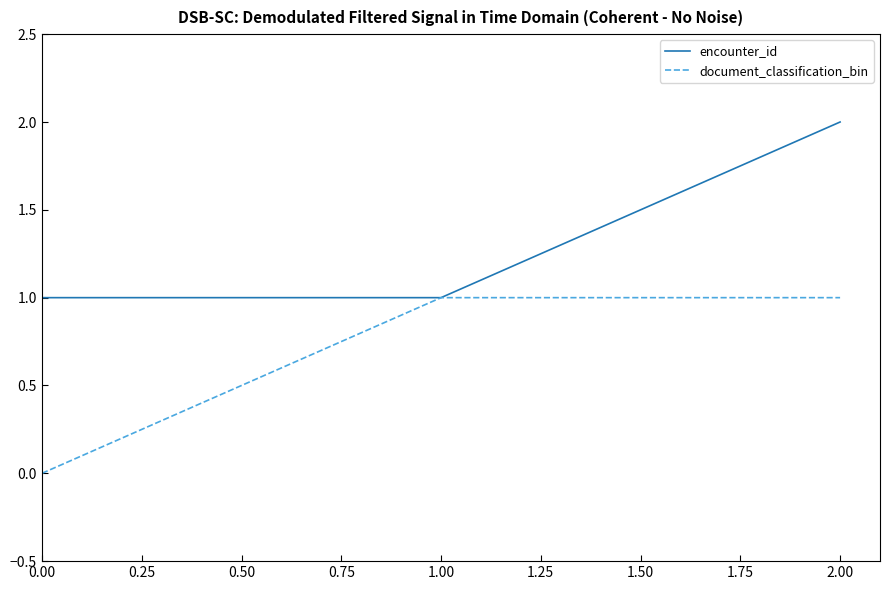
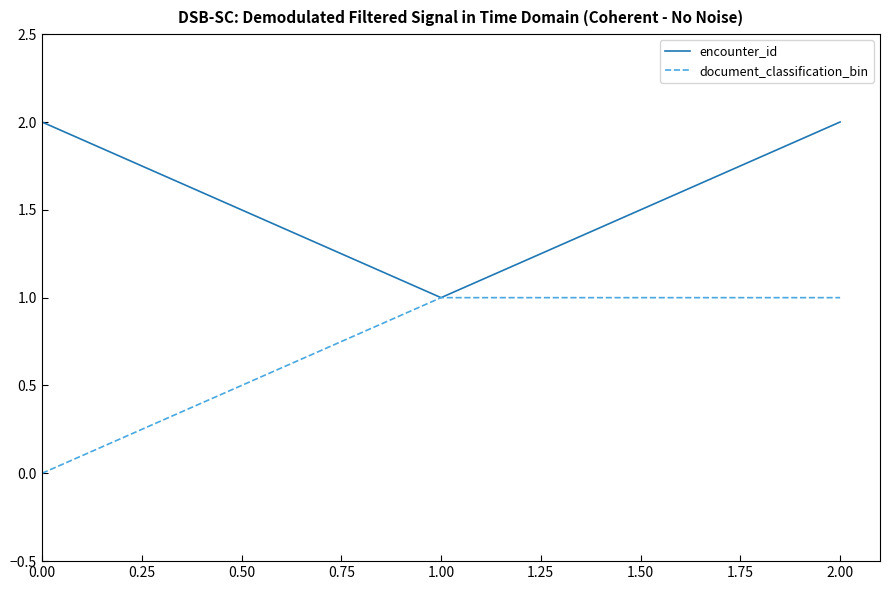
  {
    "encounter_id": {
-     "0.00": 1,
+     "0.00": 2,
      "2.00": 2
    },
    "document_classification_bin": {
      "0.00": 0,
      "2.00": 1
    }
  }
